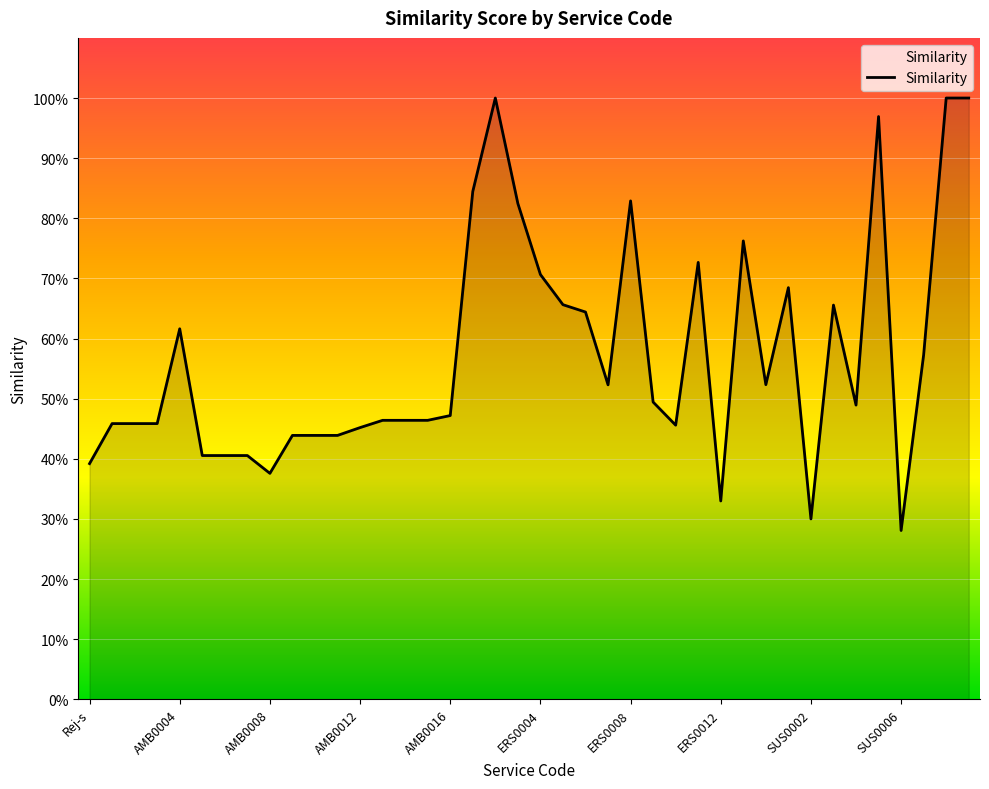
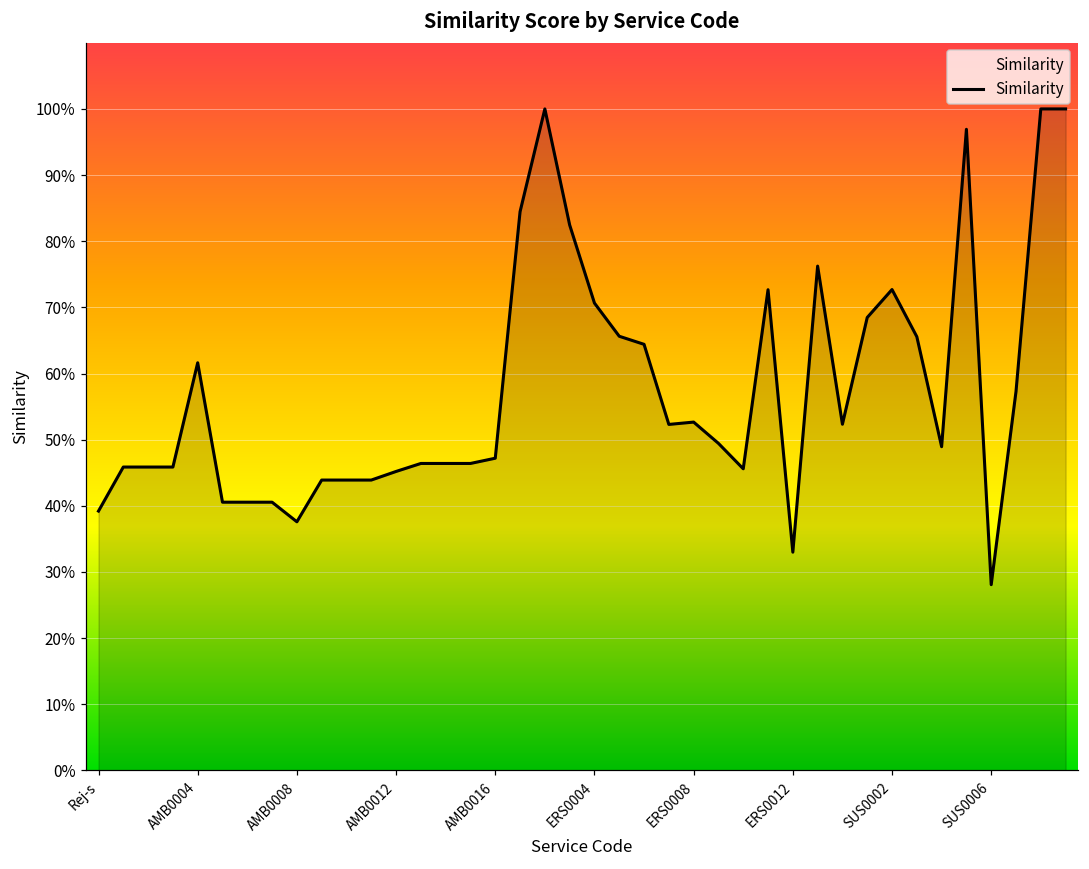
  {
    "Rej-s": "39%",
    "AMB0004": "62%",
    "AMB0008": "38%",
    "AMB0012": "45%",
    "AMB0016": "47%",
    "ERS0004": "71%",
-   "ERS0008": "83%",
+   "ERS0008": "53%",
    "ERS0012": "33%",
-   "SUS0002": "30%",
+   "SUS0002": "73%",
    "SUS0006": "28%"
  }
